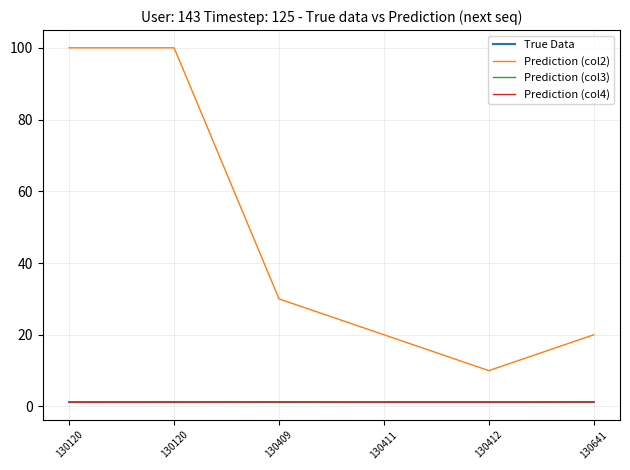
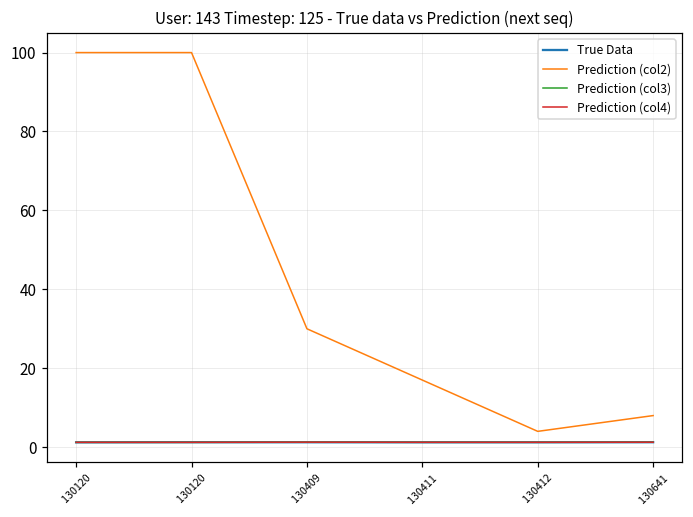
  {
    "Prediction (col4)": {
      "130409": 1,
      "130411": 1,
      "130412": 1,
      "130641": 1
    },
    "Prediction (col2)": {
      "130409": 30,
-     "130411": 20,
-     "130412": 10,
-     "130641": 20
+     "130411": 17,
+     "130412": 4,
+     "130641": 8
    }
  }
